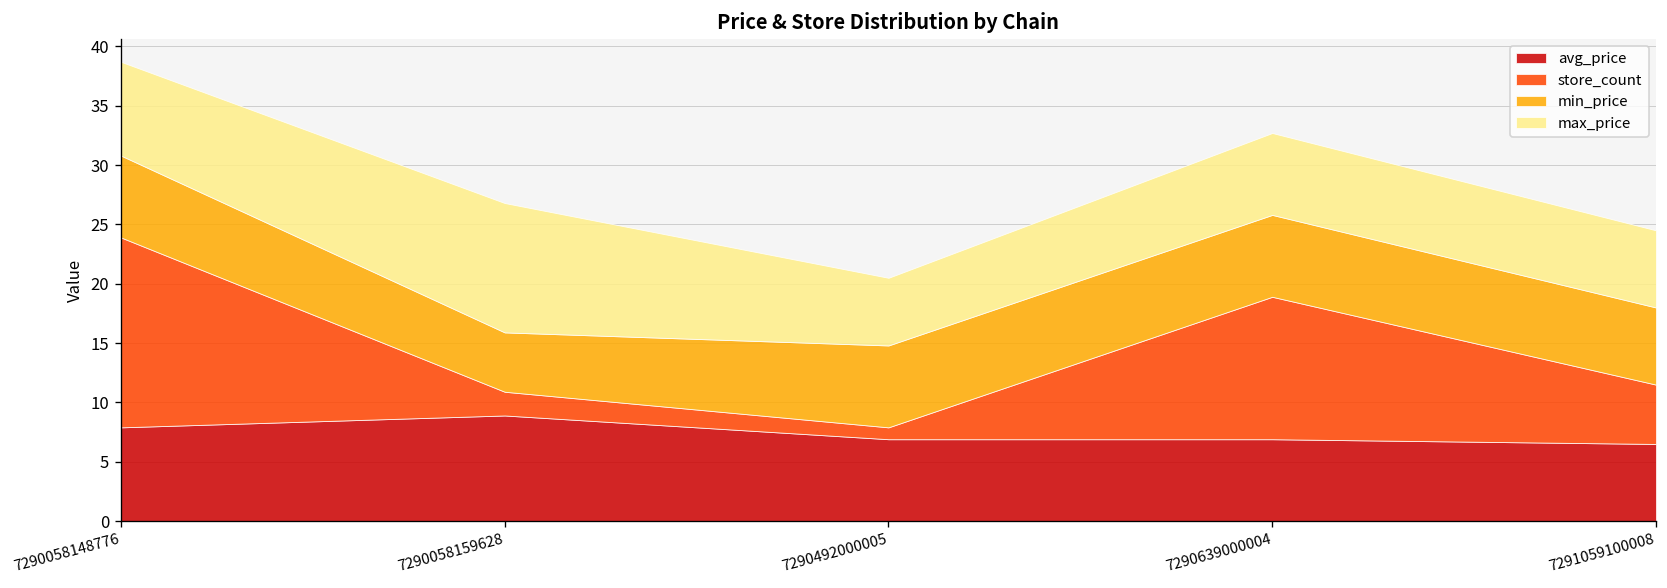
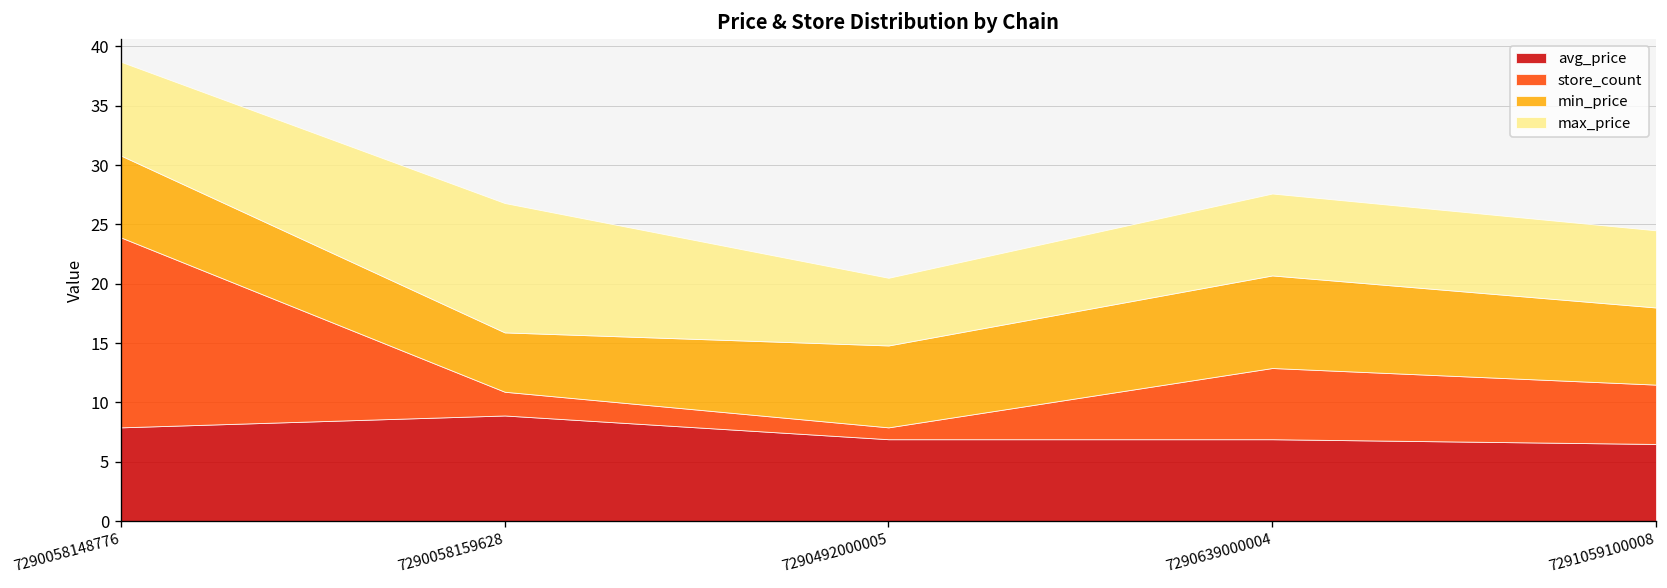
  {
    "avg_price": {
      "7290058148776": 8,
      "7290058159628": 9,
      "7290492000005": 7,
      "7290639000004": 7,
      "7291059100008": 7
    },
    "store_count": {
      "7290058148776": 16,
      "7290058159628": 2,
      "7290492000005": 1,
-     "7290639000004": 12,
+     "7290639000004": 6,
      "7291059100008": 5
    },
    "min_price": {
      "7290058148776": 7,
      "7290058159628": 5,
      "7290492000005": 7,
-     "7290639000004": 7,
+     "7290639000004": 8,
      "7291059100008": 7
    },
    "max_price": {
      "7290058148776": 8,
      "7290058159628": 11,
      "7290492000005": 6,
      "7290639000004": 7,
      "7291059100008": 7
    }
  }
